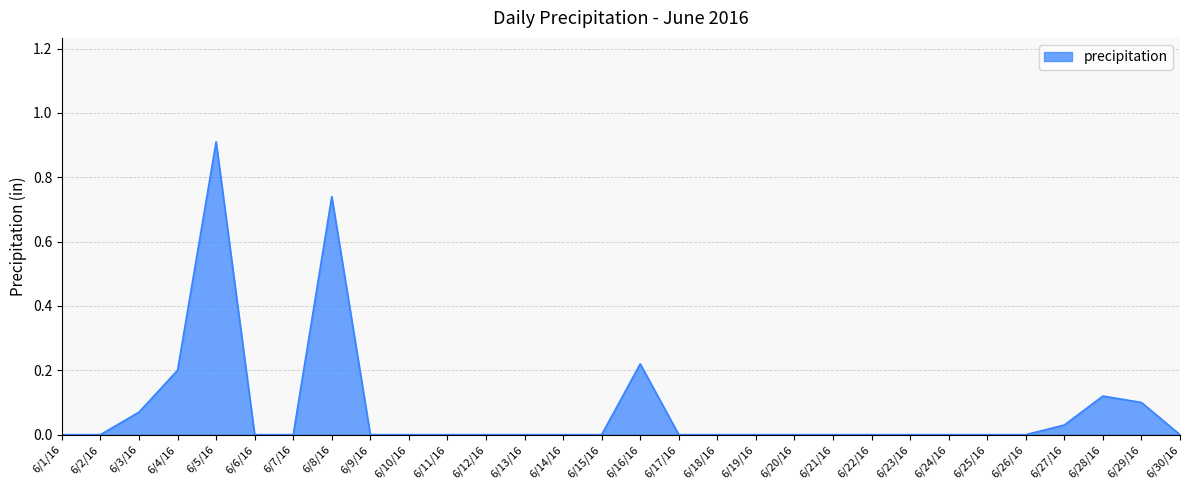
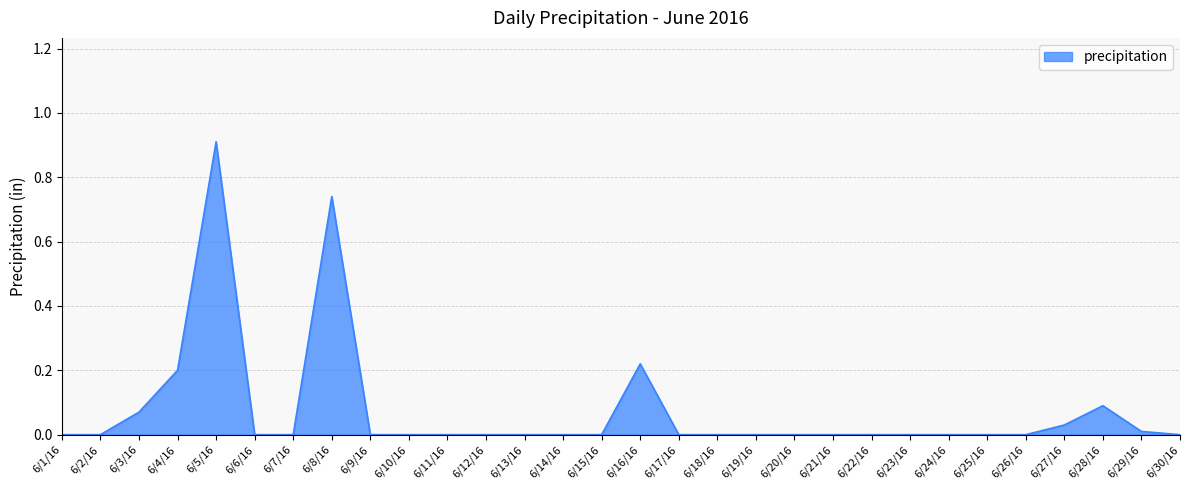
  {
    "6/1/16": 0.00,
    "6/2/16": 0.00,
    "6/3/16": 0.07,
    "6/4/16": 0.20,
    "6/5/16": 0.91,
    "6/6/16": 0.00,
    "6/7/16": 0.00,
    "6/8/16": 0.74,
    "6/9/16": 0.00,
    "6/10/16": 0.00,
    "6/11/16": 0.00,
    "6/12/16": 0.00,
    "6/13/16": 0.00,
    "6/14/16": 0.00,
    "6/15/16": 0.00,
    "6/16/16": 0.22,
    "6/17/16": 0.00,
    "6/18/16": 0.00,
    "6/19/16": 0.00,
    "6/20/16": 0.00,
    "6/21/16": 0.00,
    "6/22/16": 0.00,
    "6/23/16": 0.00,
    "6/24/16": 0.00,
    "6/25/16": 0.00,
    "6/26/16": 0.00,
    "6/27/16": 0.03,
-   "6/28/16": 0.12,
-   "6/29/16": 0.10,
+   "6/28/16": 0.09,
+   "6/29/16": 0.01,
    "6/30/16": 0.00
  }
